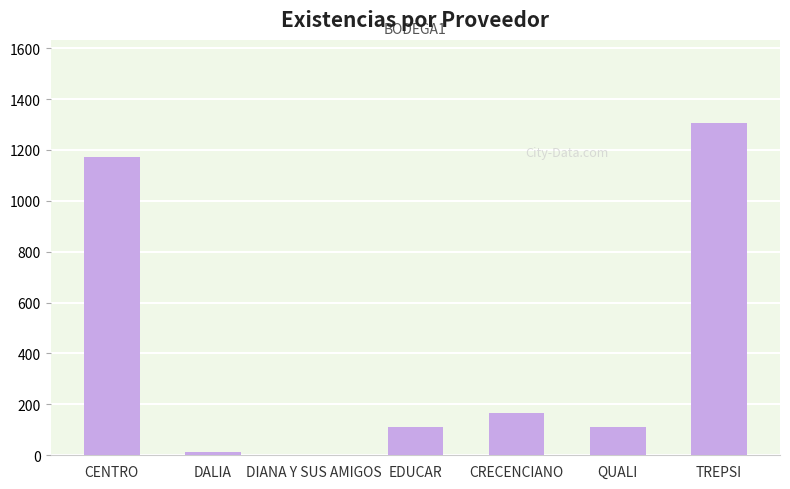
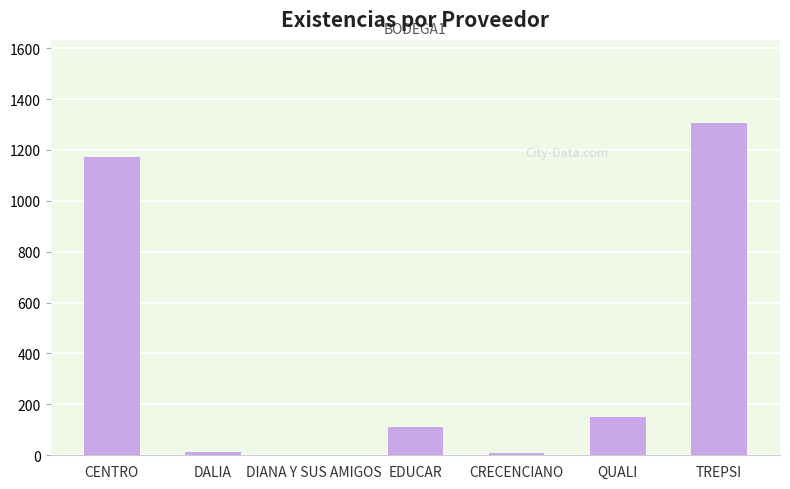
  {
    "CENTRO": 1170,
    "DALIA": 10,
    "EDUCAR": 110,
-   "CRECENCIANO": 170,
-   "QUALI": 110,
+   "CRECENCIANO": 10,
+   "QUALI": 150,
    "TREPSI": 1310
  }
